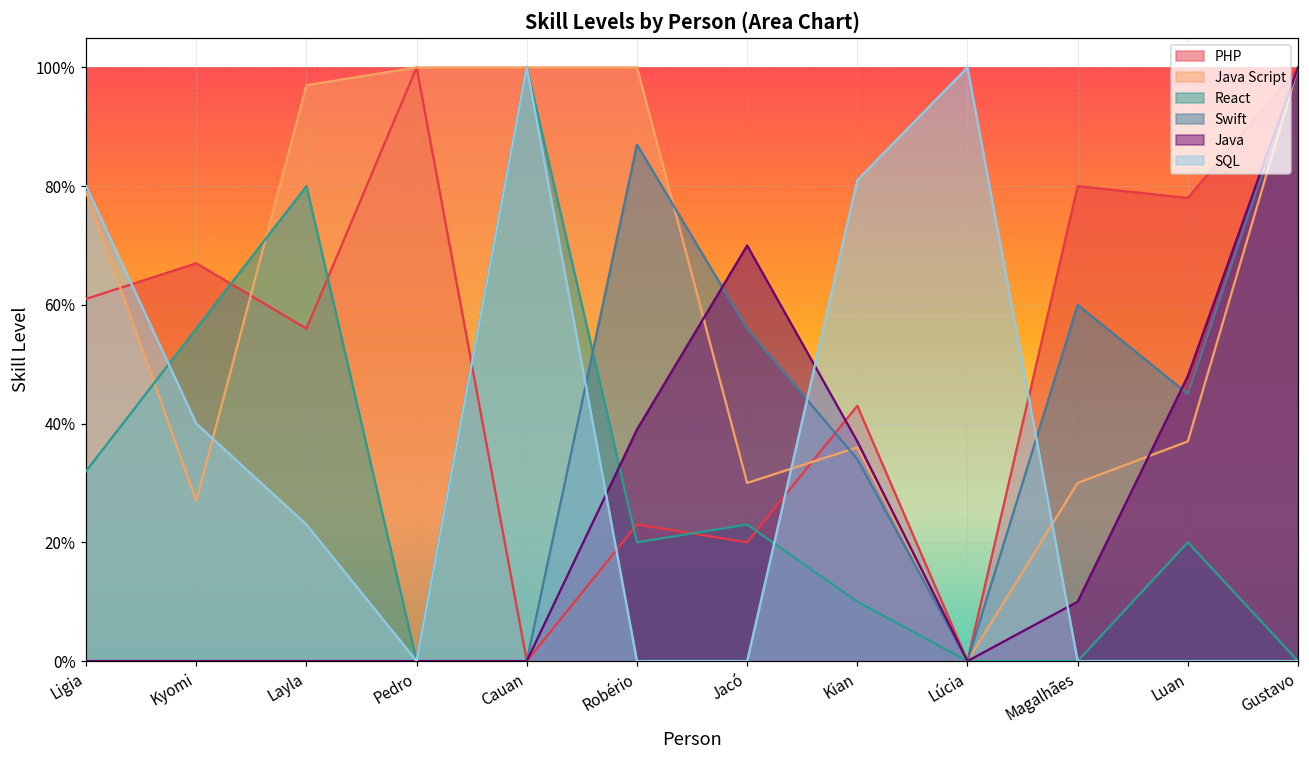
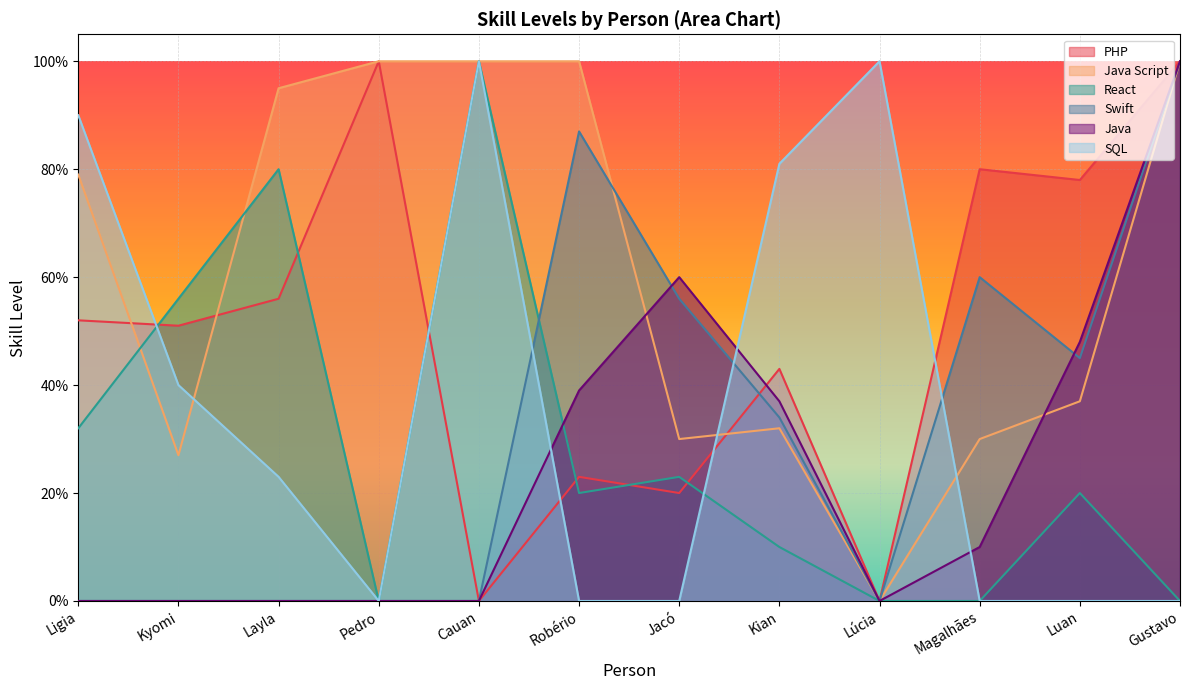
  {
    "PHP": {
-     "Ligia": "61%",
-     "Kyomi": "67%",
+     "Ligia": "52%",
+     "Kyomi": "51%",
      "Layla": "56%",
      "Robério": "23%",
      "Jacó": "20%",
      "Kian": "43%",
      "Magalhães": "80%",
      "Luan": "78%"
    },
    "Java Script": {
      "Ligia": "79%",
      "Kyomi": "27%",
-     "Layla": "97%",
+     "Layla": "95%",
      "Robério": "100%",
      "Jacó": "30%",
-     "Kian": "36%",
+     "Kian": "32%",
      "Magalhães": "30%",
      "Luan": "37%"
    },
    "Java": {
      "Robério": "39%",
-     "Jacó": "70%",
+     "Jacó": "60%",
      "Kian": "37%",
      "Magalhães": "10%",
      "Luan": "48%"
    },
    "SQL": {
-     "Ligia": "80%",
+     "Ligia": "90%",
      "Kyomi": "40%",
      "Layla": "23%",
      "Robério": "0%",
      "Jacó": "0%",
      "Kian": "81%",
      "Lúcia": "100%",
      "Luan": "0%"
    }
  }
